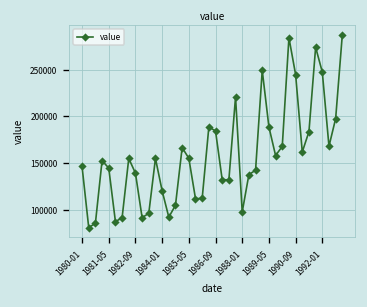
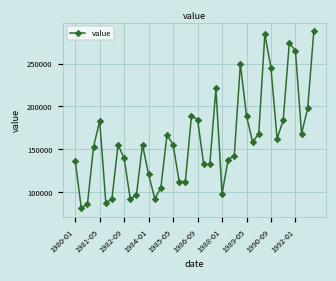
  {
-   "1980-01": 150000,
-   "1981-05": 140000,
+   "1980-01": 140000,
+   "1981-05": 180000,
    "1982-09": 140000,
    "1984-01": 120000,
    "1985-05": 160000,
    "1986-09": 180000,
    "1988-01": 100000,
    "1989-05": 190000,
    "1990-09": 240000,
-   "1992-01": 250000
+   "1992-01": 260000
  }
